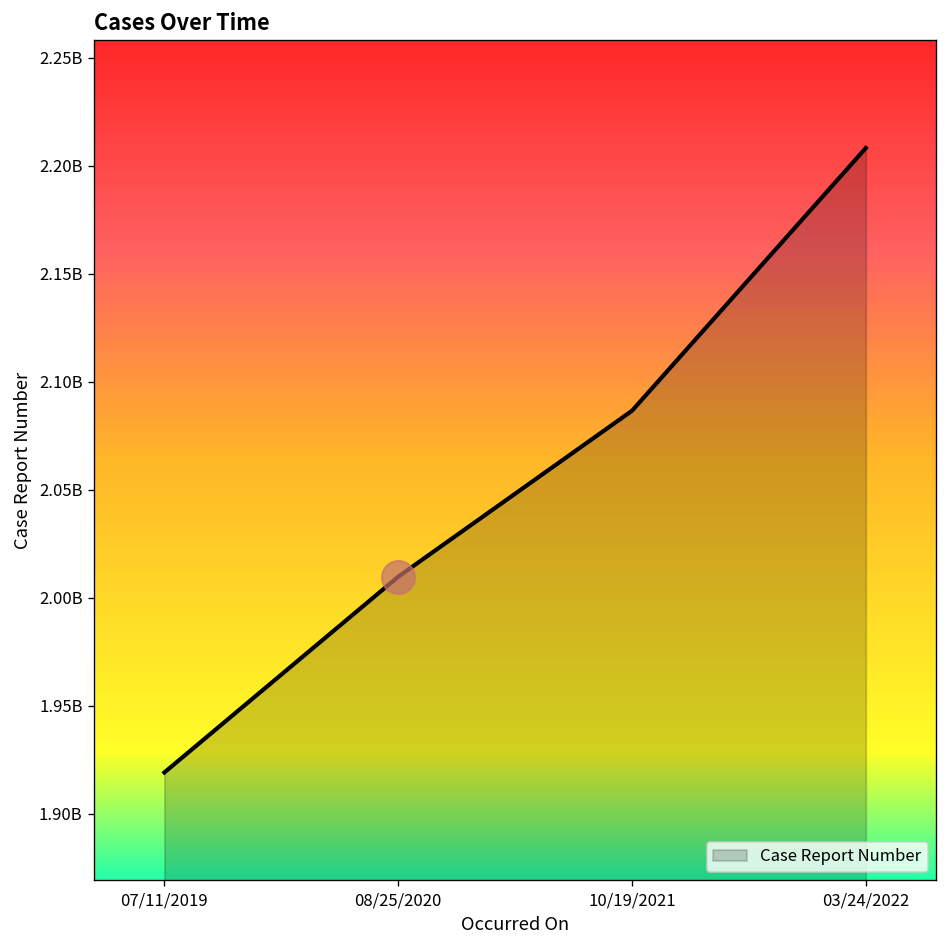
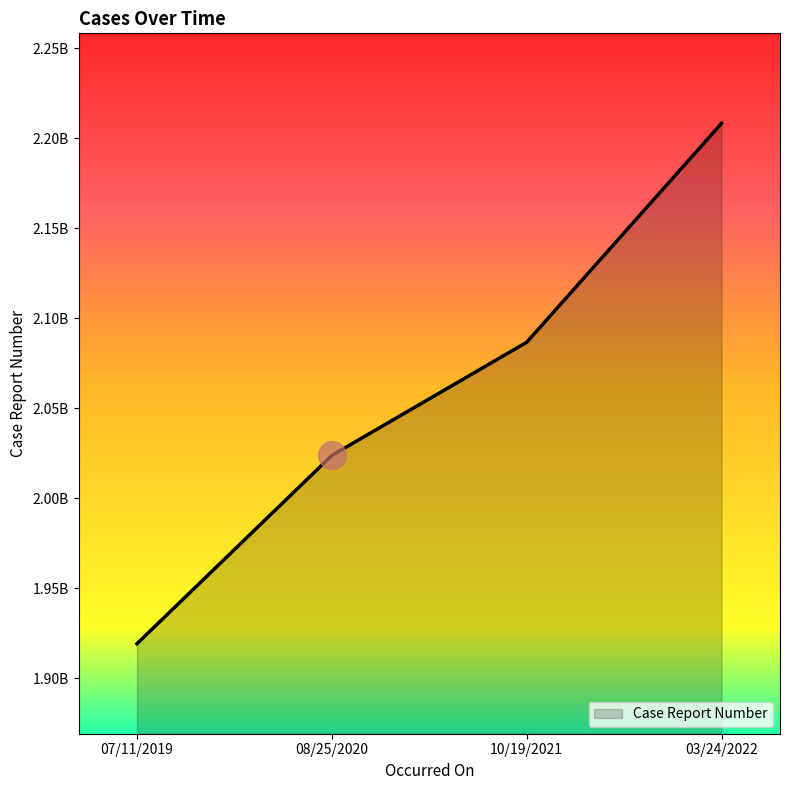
  {
    "Case Report Number": {
      "07/11/2019": 1919000000,
-     "08/25/2020": 2010000000,
+     "08/25/2020": 2024000000,
      "10/19/2021": 2087000000,
      "03/24/2022": 2208000000
    }
  }
